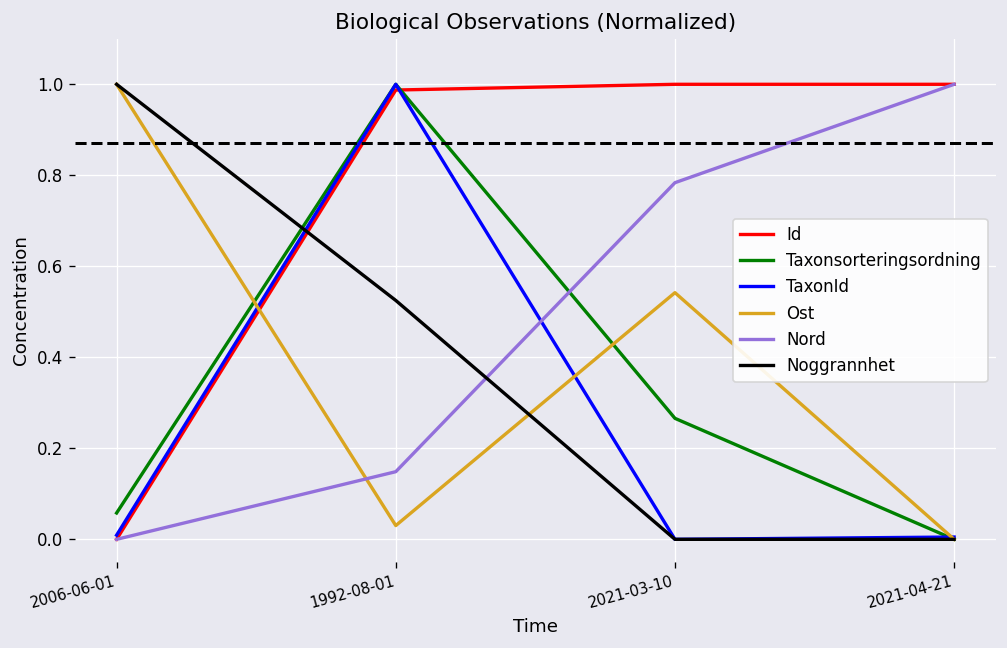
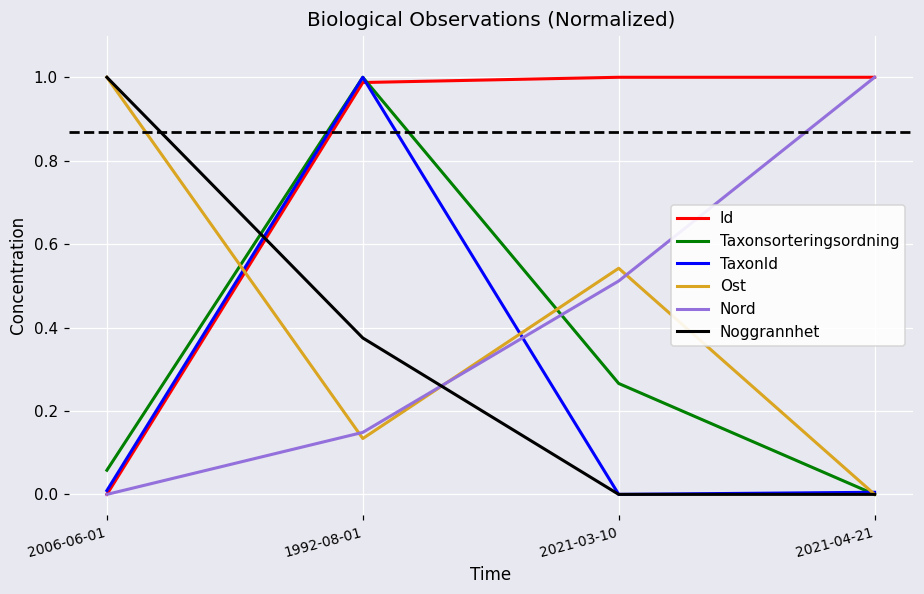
  {
    "Id": {
      "1992-08-01": 0.99,
      "2021-03-10": 1.00
    },
    "Taxonsorteringsordning": {
      "2006-06-01": 0.06,
      "2021-03-10": 0.27
    },
    "TaxonId": {
      "2006-06-01": 0.01
    },
    "Ost": {
-     "1992-08-01": 0.03,
+     "1992-08-01": 0.13,
      "2021-03-10": 0.54
    },
    "Nord": {
      "1992-08-01": 0.15,
-     "2021-03-10": 0.78
+     "2021-03-10": 0.51
    },
    "Noggrannhet": {
-     "1992-08-01": 0.53
+     "1992-08-01": 0.38
    }
  }
